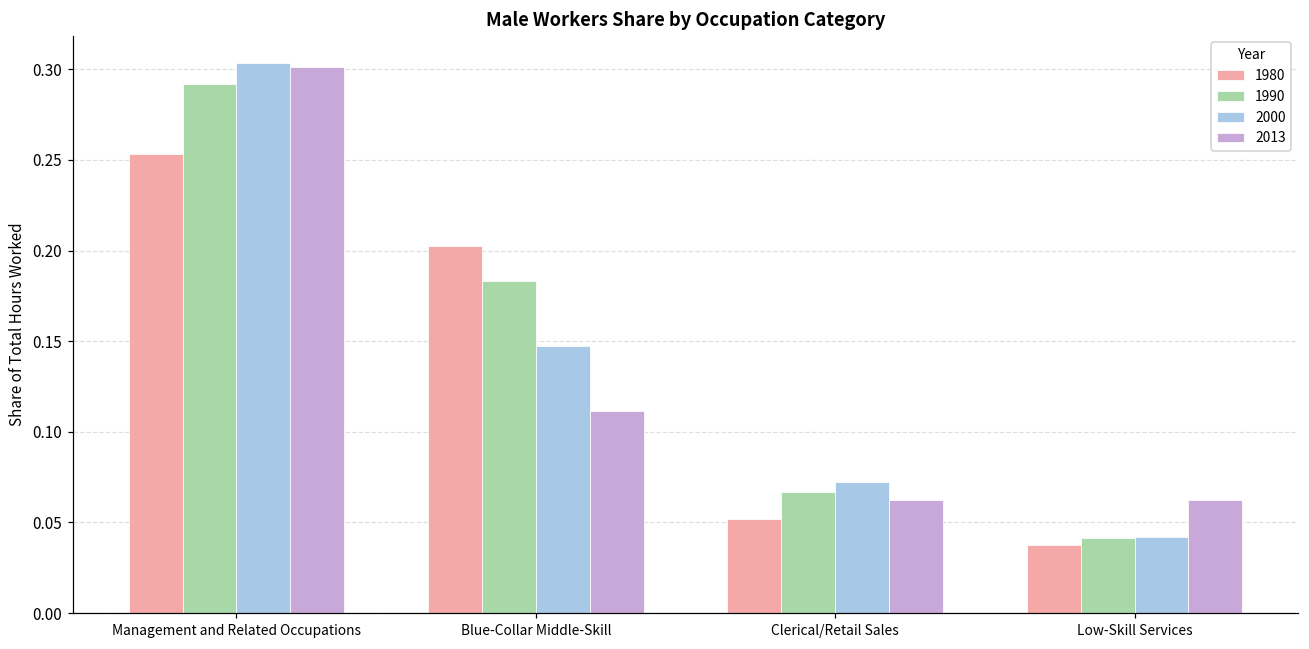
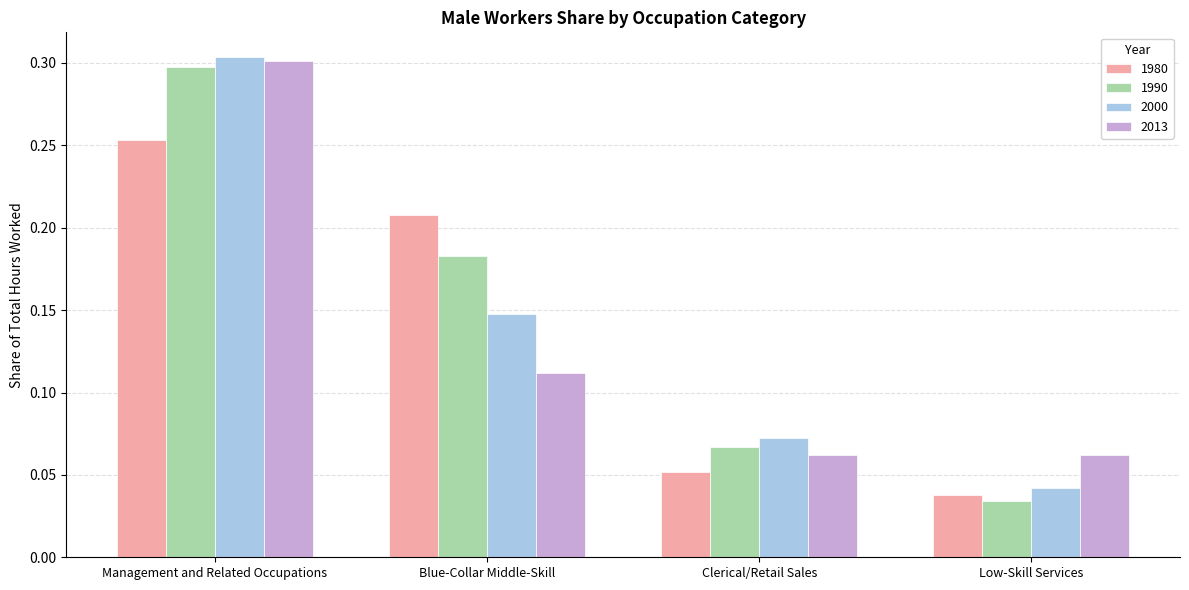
  {
    "1980": {
      "Management and Related Occupations": 0.253,
-     "Blue-Collar Middle-Skill": 0.203,
+     "Blue-Collar Middle-Skill": 0.208,
      "Clerical/Retail Sales": 0.052,
      "Low-Skill Services": 0.038
    },
    "1990": {
-     "Management and Related Occupations": 0.292,
+     "Management and Related Occupations": 0.297,
      "Blue-Collar Middle-Skill": 0.183,
      "Clerical/Retail Sales": 0.067,
-     "Low-Skill Services": 0.041
+     "Low-Skill Services": 0.034
    }
  }
